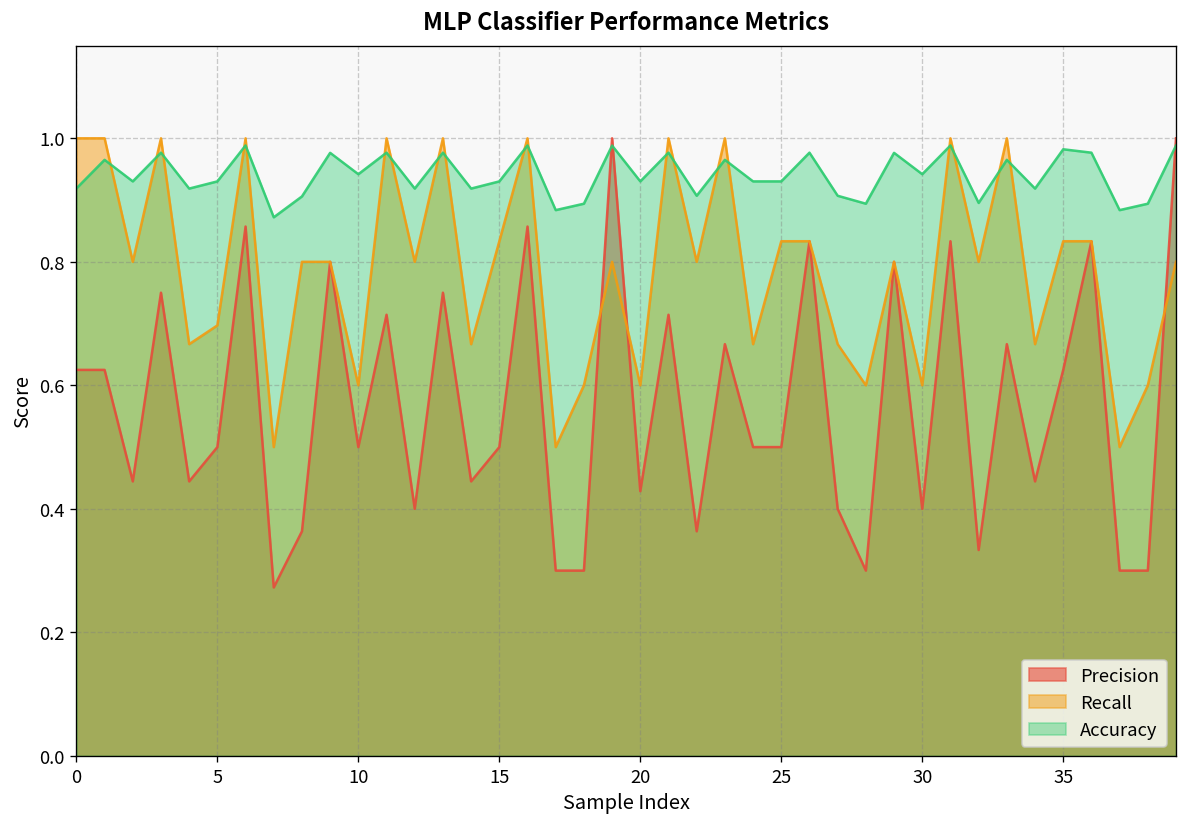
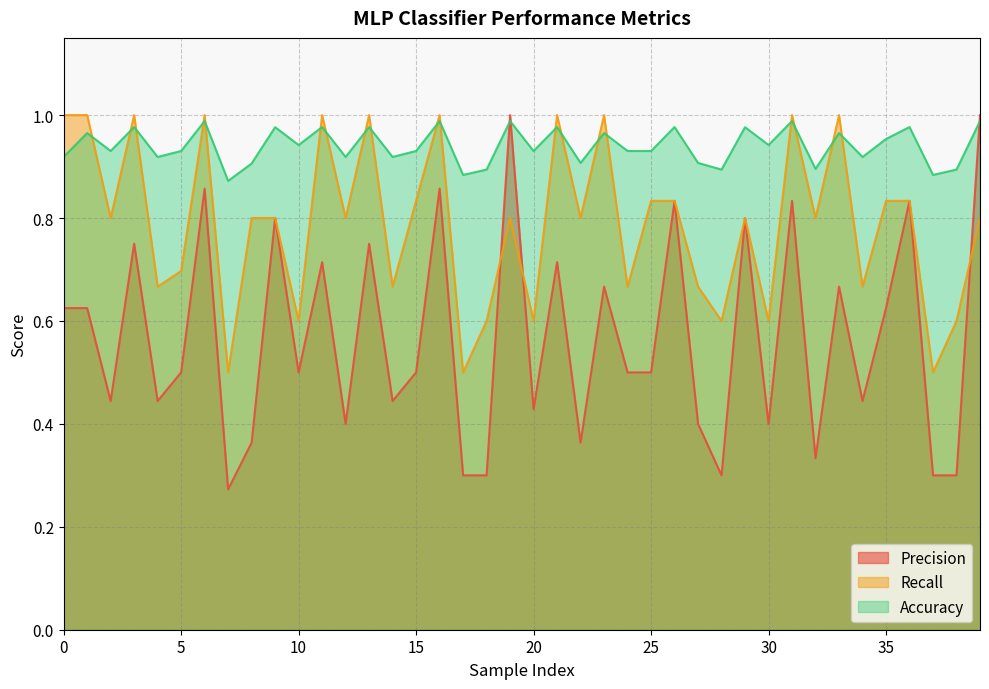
  {
    "Precision": {
      "0": 0.63,
      "5": 0.50,
      "10": 0.50,
      "15": 0.50,
      "20": 0.43,
      "25": 0.50,
      "30": 0.40,
      "35": 0.63
    },
    "Recall": {
      "0": 1.00,
      "5": 0.70,
      "10": 0.60,
      "15": 0.83,
      "20": 0.60,
      "25": 0.83,
      "30": 0.60,
      "35": 0.83
    },
    "Accuracy": {
      "0": 0.92,
      "5": 0.93,
      "10": 0.94,
      "15": 0.93,
      "20": 0.93,
      "25": 0.93,
      "30": 0.94,
-     "35": 0.98
+     "35": 0.95
    }
  }
